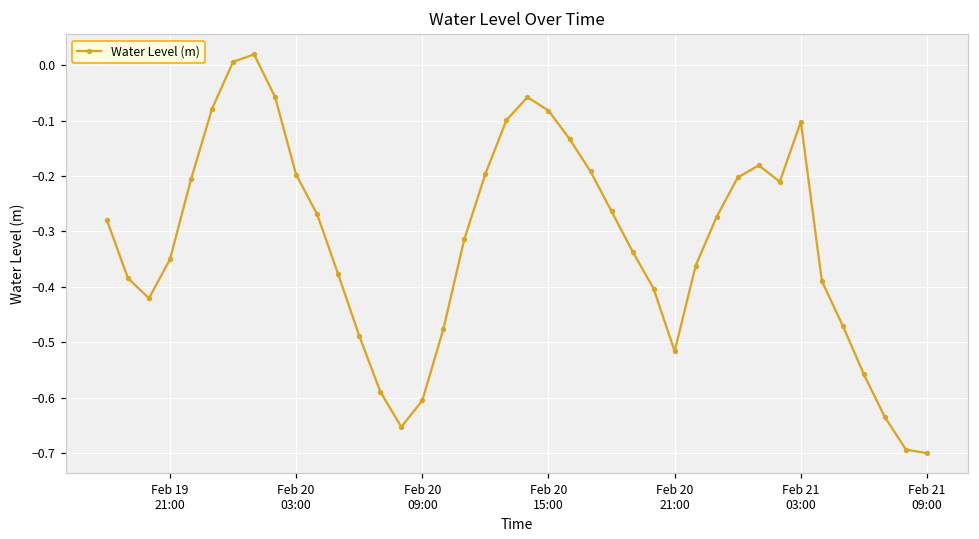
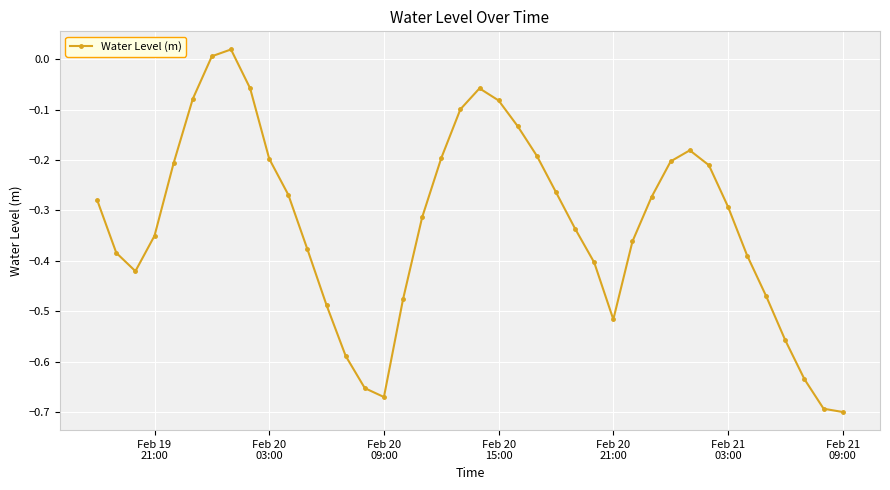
  {
    "Feb 19 21:00": -0.35,
    "Feb 20 03:00": -0.20,
-   "Feb 20 09:00": -0.60,
+   "Feb 20 09:00": -0.67,
    "Feb 20 15:00": -0.08,
    "Feb 20 21:00": -0.52,
-   "Feb 21 03:00": -0.10,
+   "Feb 21 03:00": -0.29,
    "Feb 21 09:00": -0.70
  }
